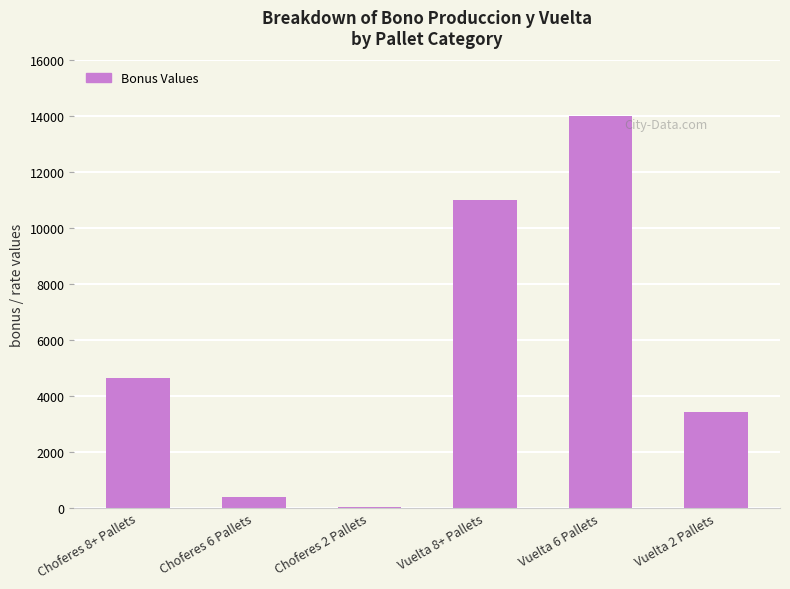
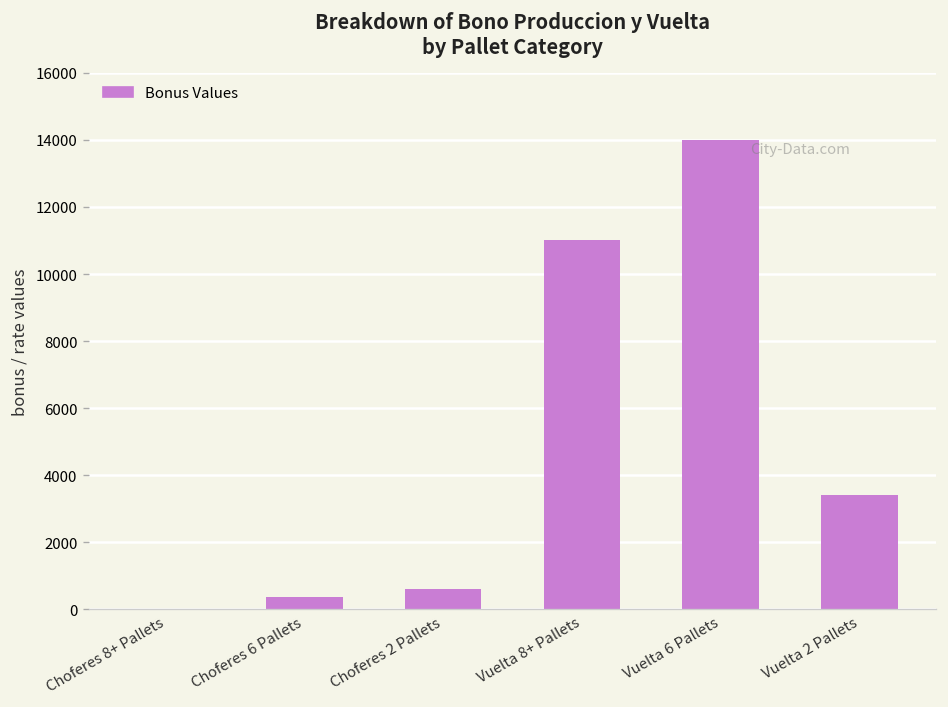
  {
-   "Choferes 8+ Pallets": 4600,
+   "Choferes 8+ Pallets": 0,
    "Choferes 6 Pallets": 400,
-   "Choferes 2 Pallets": 0,
+   "Choferes 2 Pallets": 600,
    "Vuelta 8+ Pallets": 11000,
    "Vuelta 6 Pallets": 14000,
    "Vuelta 2 Pallets": 3400
  }
